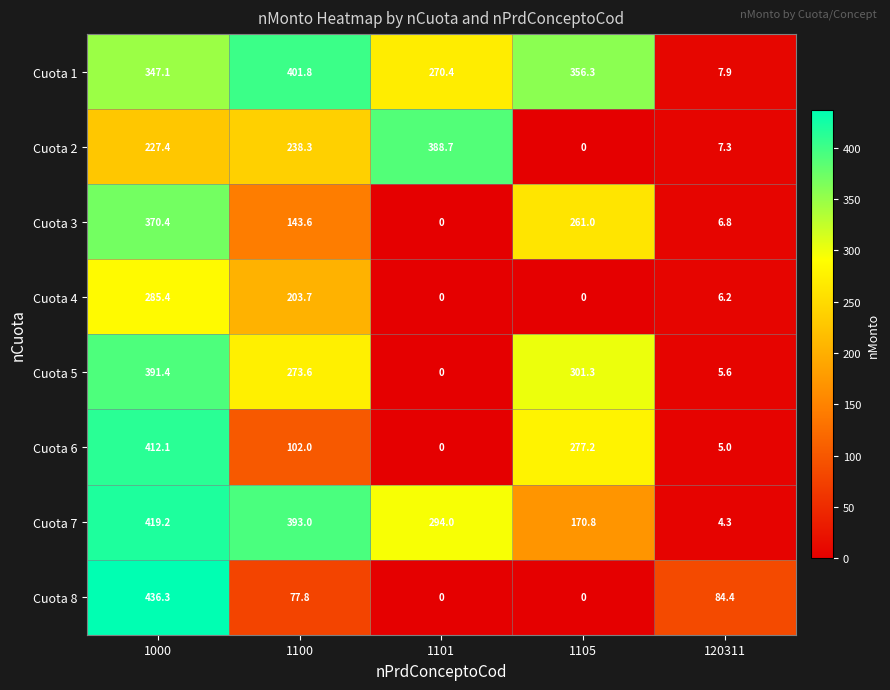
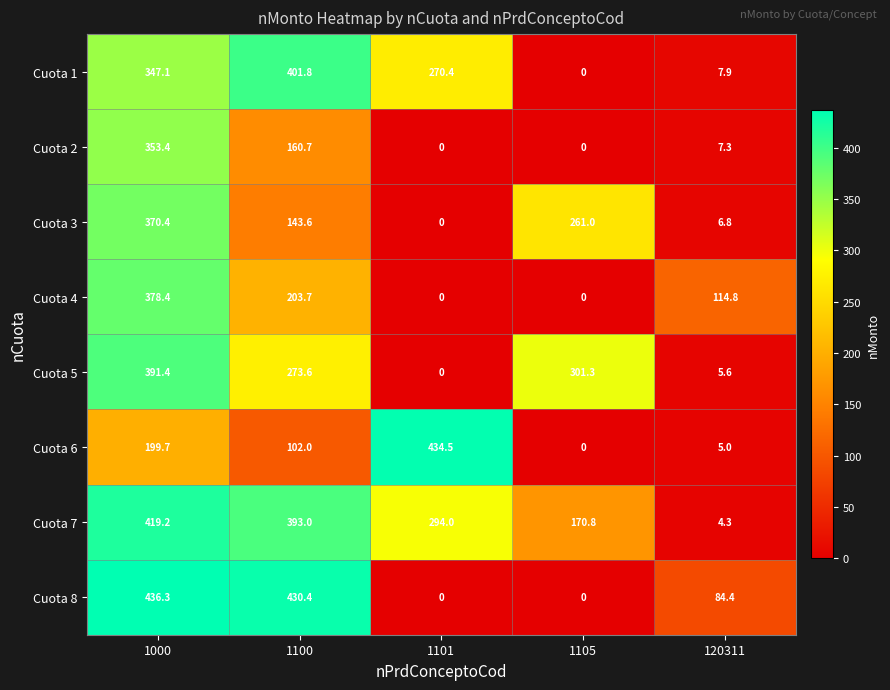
  {
    "Cuota 1": {
      "1000": 347.1,
      "1100": 401.8,
      "1101": 270.4,
-     "1105": 356.3,
+     "1105": 0,
      "120311": 7.9
    },
    "Cuota 2": {
-     "1000": 227.4,
-     "1100": 238.3,
-     "1101": 388.7,
+     "1000": 353.4,
+     "1100": 160.7,
+     "1101": 0,
      "1105": 0,
      "120311": 7.3
    },
    "Cuota 3": {
      "1000": 370.4,
      "1100": 143.6,
      "1101": 0,
      "1105": 261.0,
      "120311": 6.8
    },
    "Cuota 4": {
-     "1000": 285.4,
+     "1000": 378.4,
      "1100": 203.7,
      "1101": 0,
      "1105": 0,
-     "120311": 6.2
+     "120311": 114.8
    },
    "Cuota 5": {
      "1000": 391.4,
      "1100": 273.6,
      "1101": 0,
      "1105": 301.3,
      "120311": 5.6
    },
    "Cuota 6": {
-     "1000": 412.1,
+     "1000": 199.7,
      "1100": 102.0,
-     "1101": 0,
-     "1105": 277.2,
+     "1101": 434.5,
+     "1105": 0,
      "120311": 5.0
    },
    "Cuota 7": {
      "1000": 419.2,
      "1100": 393.0,
      "1101": 294.0,
      "1105": 170.8,
      "120311": 4.3
    },
    "Cuota 8": {
      "1000": 436.3,
-     "1100": 77.8,
+     "1100": 430.4,
      "1101": 0,
      "1105": 0,
      "120311": 84.4
    }
  }
